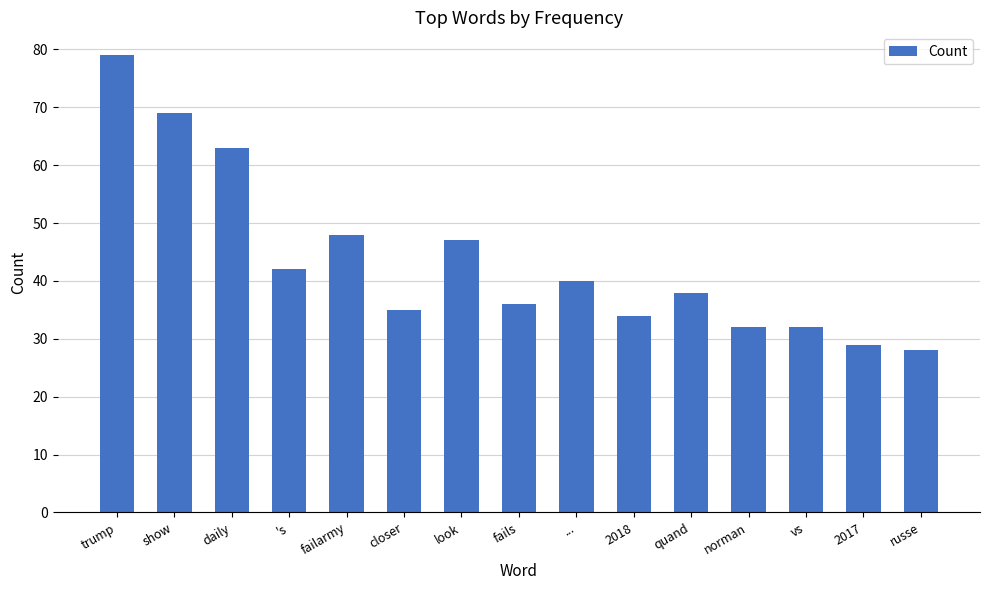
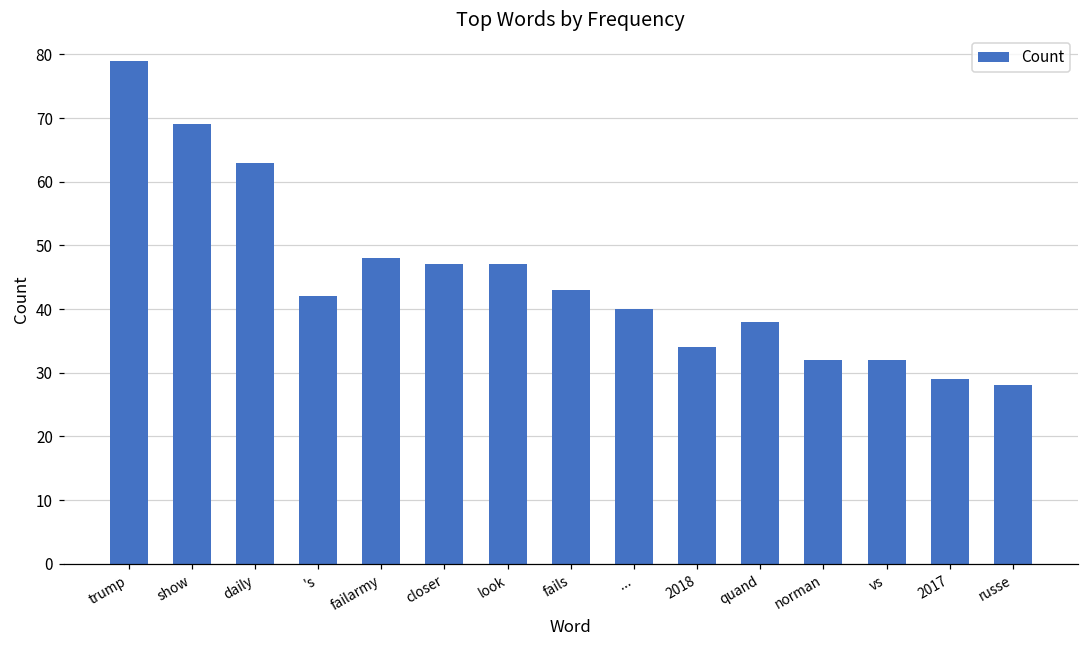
  {
    "trump": 79,
    "show": 69,
    "daily": 63,
    "'s": 42,
    "failarmy": 48,
-   "closer": 35,
+   "closer": 47,
    "look": 47,
-   "fails": 36,
+   "fails": 43,
    "...": 40,
    "2018": 34,
    "quand": 38,
    "norman": 32,
    "vs": 32,
    "2017": 29,
    "russe": 28
  }
